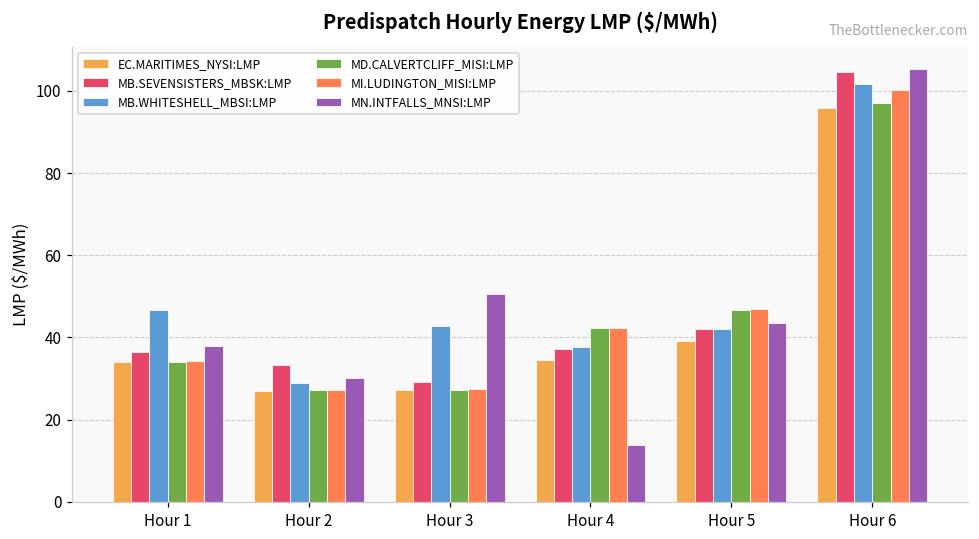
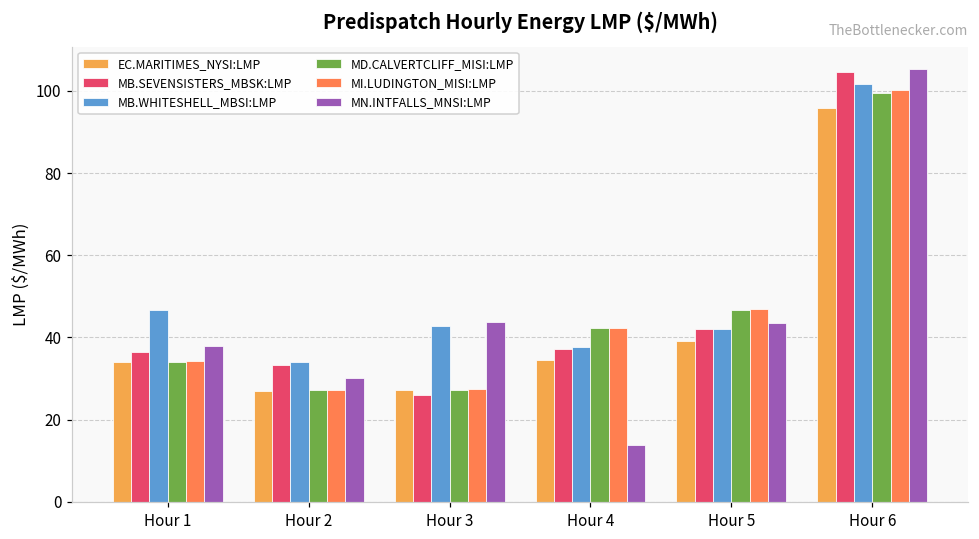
  {
    "MB.SEVENSISTERS_MBSK:LMP": {
      "Hour 1": 36,
      "Hour 2": 33,
-     "Hour 3": 29,
+     "Hour 3": 26,
      "Hour 4": 37,
      "Hour 5": 42,
      "Hour 6": 105
    },
    "MB.WHITESHELL_MBSI:LMP": {
      "Hour 1": 47,
-     "Hour 2": 29,
+     "Hour 2": 34,
      "Hour 3": 43,
      "Hour 4": 38,
      "Hour 5": 42,
      "Hour 6": 102
    },
    "MD.CALVERTCLIFF_MISI:LMP": {
      "Hour 1": 34,
      "Hour 2": 27,
      "Hour 3": 27,
      "Hour 4": 42,
      "Hour 5": 47,
-     "Hour 6": 97
+     "Hour 6": 100
    },
    "MN.INTFALLS_MNSI:LMP": {
      "Hour 1": 38,
      "Hour 2": 30,
-     "Hour 3": 51,
+     "Hour 3": 44,
      "Hour 4": 14,
      "Hour 5": 44,
      "Hour 6": 105
    }
  }
